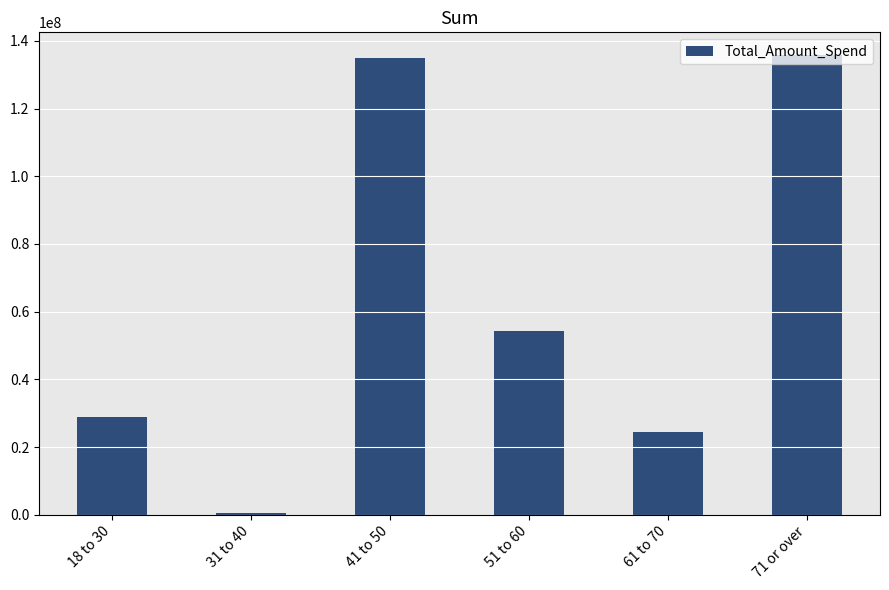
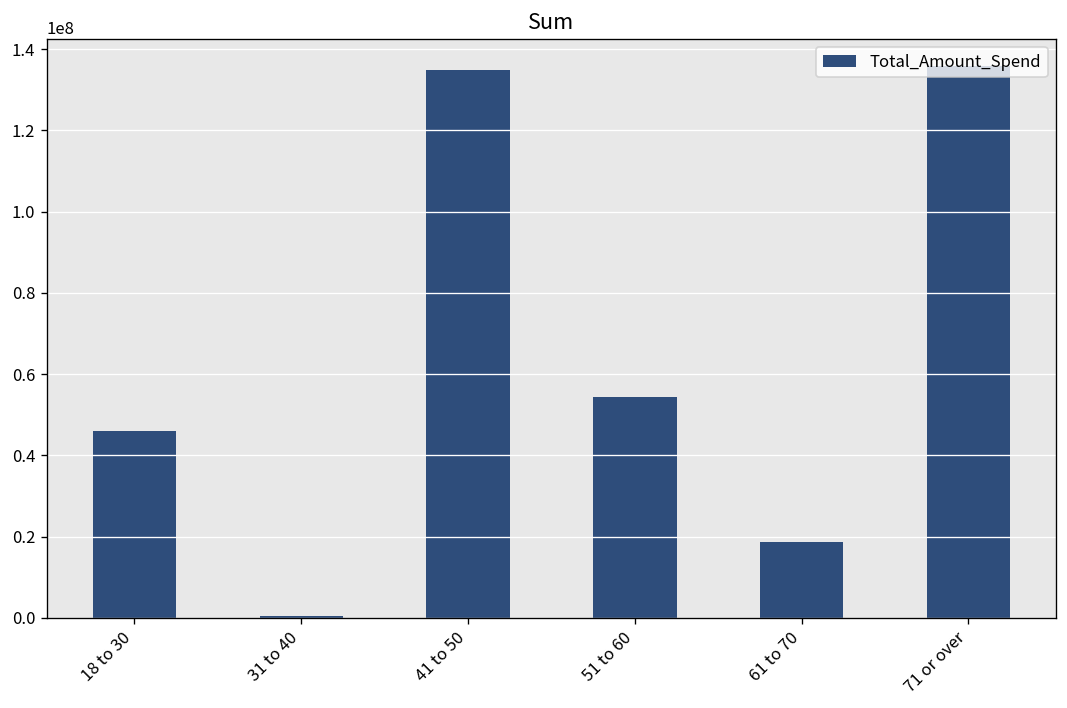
  {
-   "18 to 30": 29000000,
+   "18 to 30": 46000000,
    "41 to 50": 135000000,
    "51 to 60": 54000000,
-   "61 to 70": 24000000
+   "61 to 70": 19000000
  }
